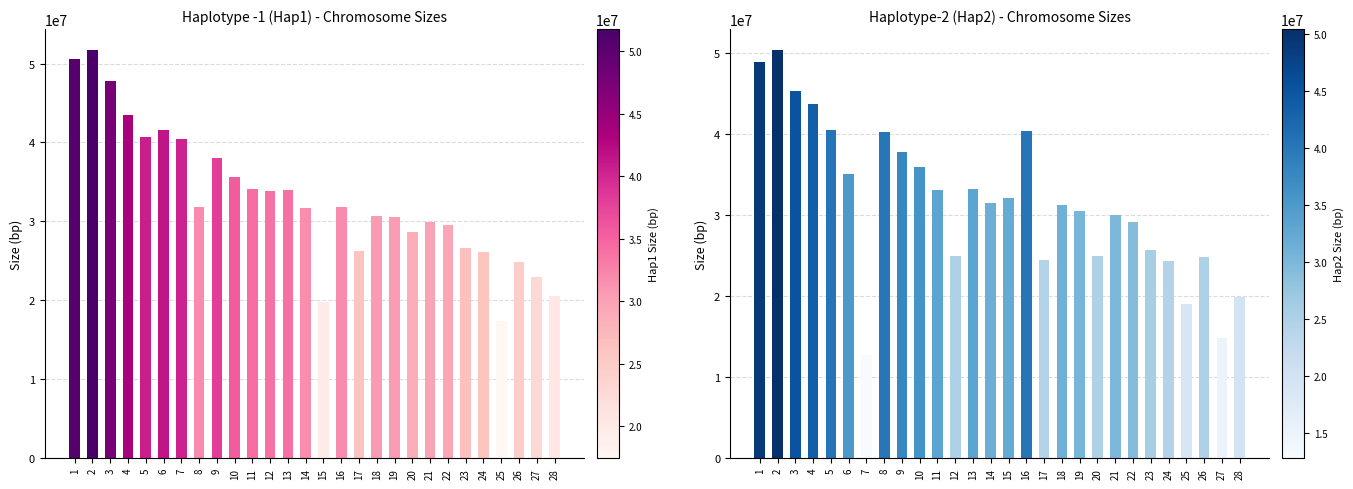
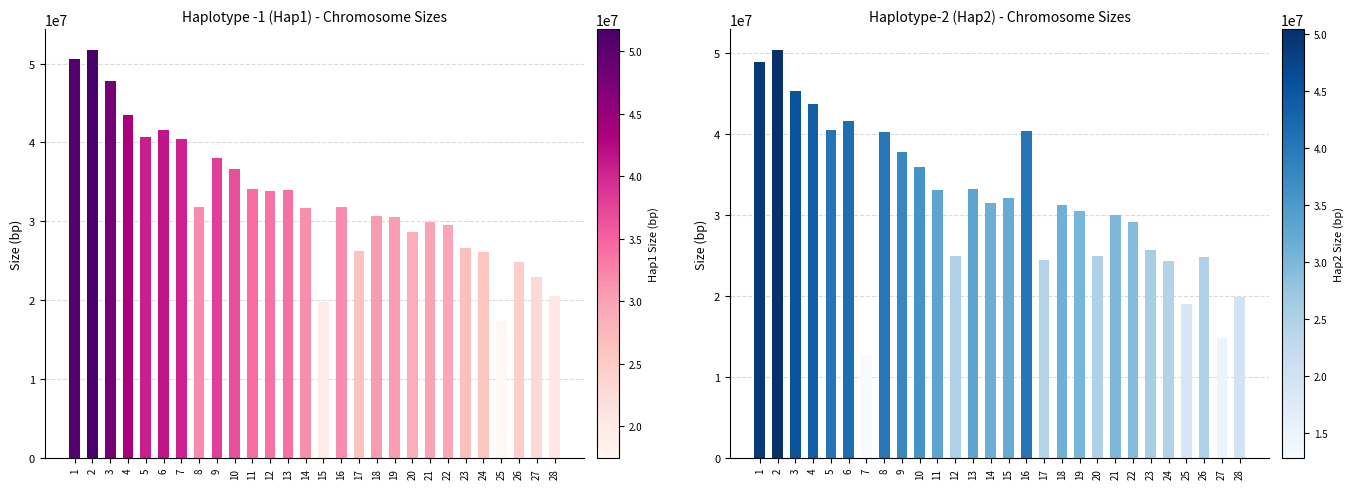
  {
    "Haplotype -1 (Hap1) - Chromosome Sizes": {
      "1": 51000000,
      "2": 52000000,
      "3": 48000000,
      "4": 44000000,
      "5": 41000000,
      "6": 42000000,
      "7": 40000000,
      "8": 32000000,
      "9": 38000000,
-     "10": 36000000,
+     "10": 37000000,
      "11": 34000000,
      "12": 34000000,
      "13": 34000000,
      "14": 32000000,
      "15": 20000000,
      "16": 32000000,
      "17": 26000000,
      "18": 31000000,
      "19": 31000000,
      "20": 29000000,
      "21": 30000000,
      "22": 30000000,
      "23": 27000000,
      "24": 26000000,
      "25": 17000000,
      "26": 25000000,
      "27": 23000000,
      "28": 21000000
    },
    "Haplotype-2 (Hap2) - Chromosome Sizes": {
      "1": 49000000,
      "2": 50000000,
      "3": 45000000,
      "4": 44000000,
      "5": 41000000,
-     "6": 35000000,
+     "6": 42000000,
      "7": 13000000,
      "8": 40000000,
      "9": 38000000,
      "10": 36000000,
      "11": 33000000,
      "12": 25000000,
      "13": 33000000,
      "14": 31000000,
      "15": 32000000,
      "16": 40000000,
      "17": 24000000,
      "18": 31000000,
      "19": 30000000,
      "20": 25000000,
      "21": 30000000,
      "22": 29000000,
      "23": 26000000,
      "24": 24000000,
      "25": 19000000,
      "26": 25000000,
      "27": 15000000,
      "28": 20000000
    }
  }
